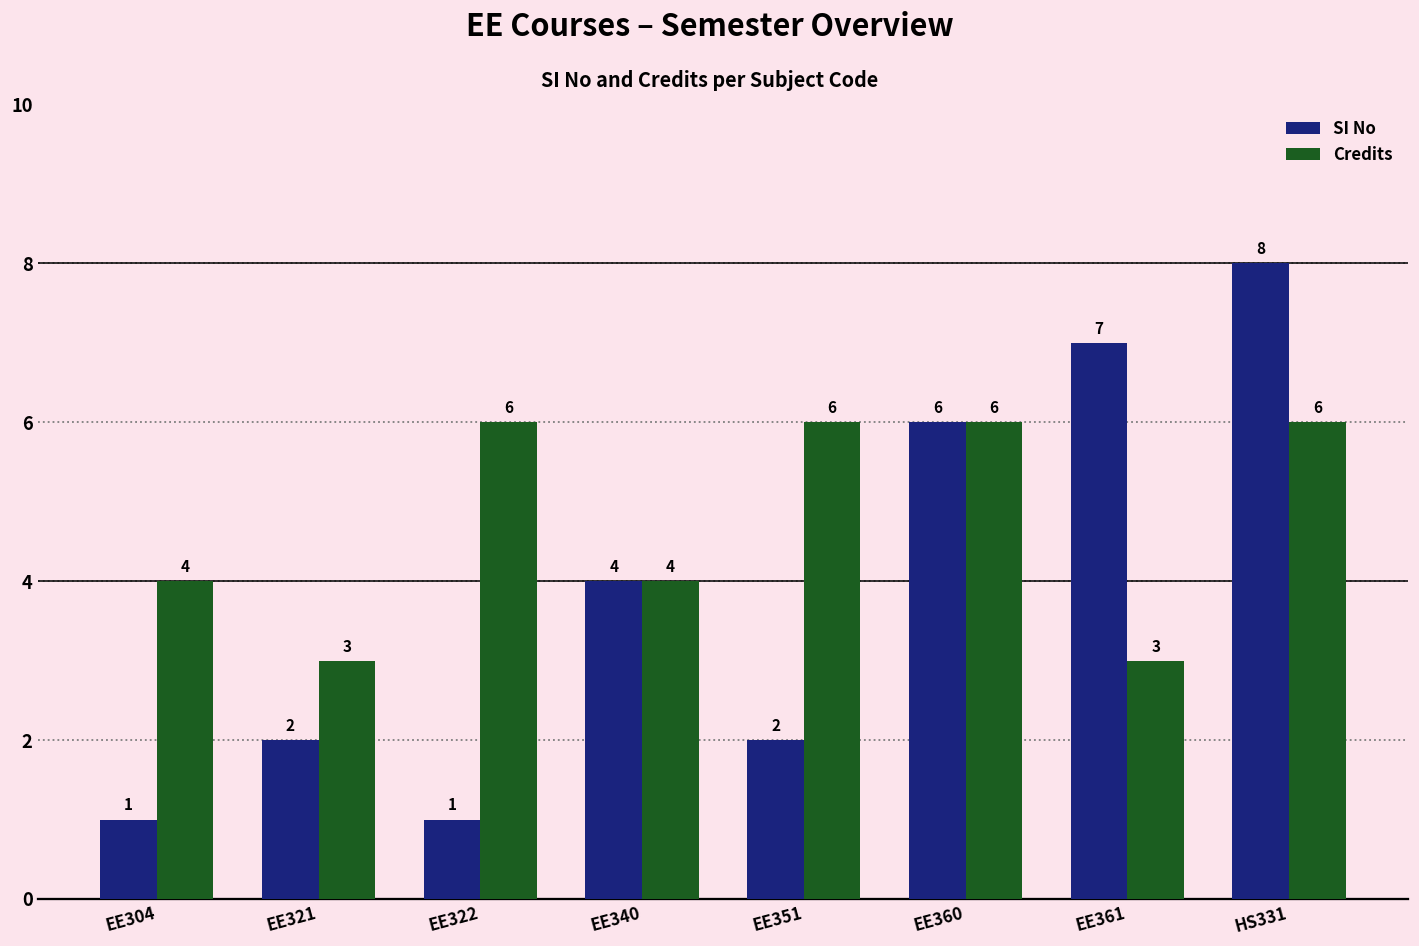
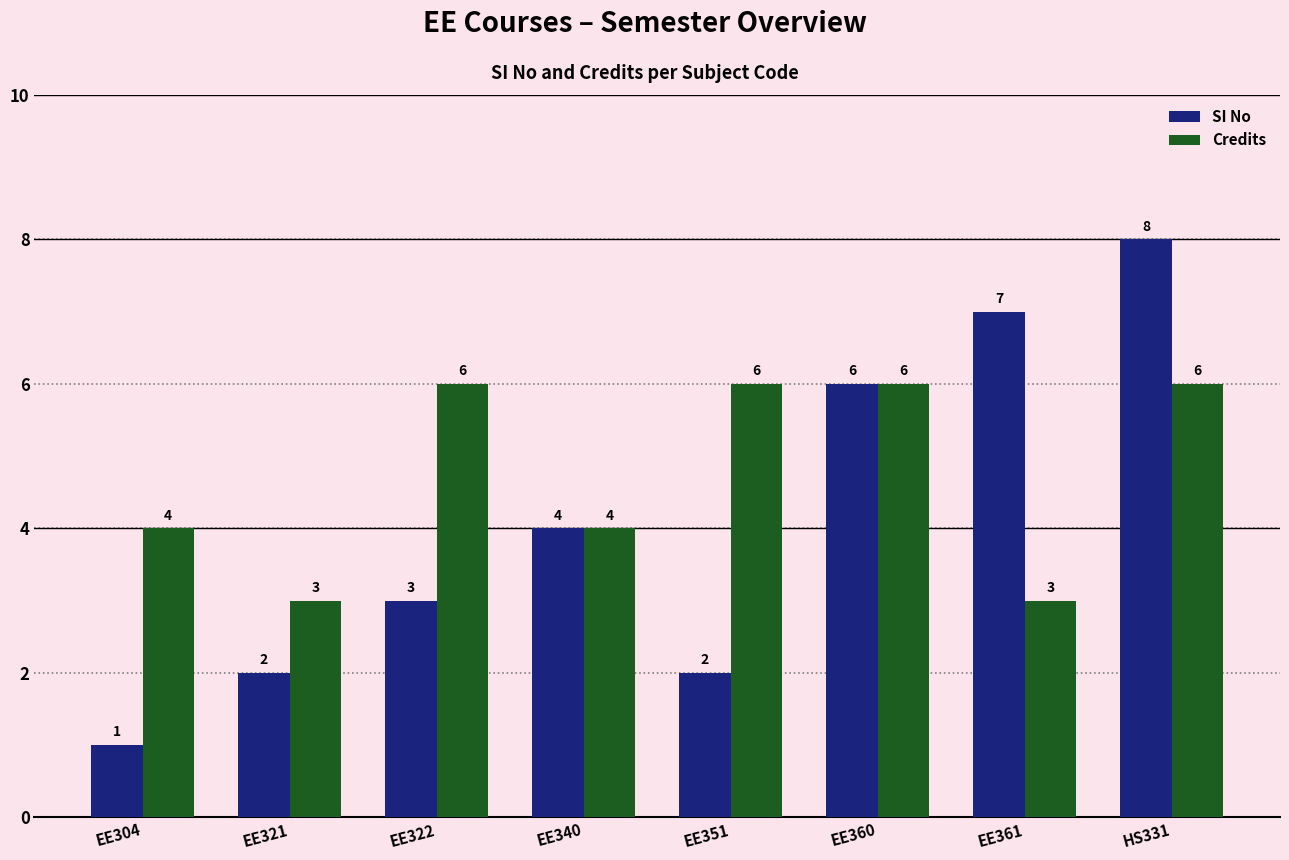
  {
    "SI No": {
      "EE304": 1,
      "EE321": 2,
-     "EE322": 1,
+     "EE322": 3,
      "EE340": 4,
      "EE351": 2,
      "EE360": 6,
      "EE361": 7,
      "HS331": 8
    },
    "Credits": {
      "EE304": 4,
      "EE321": 3,
      "EE322": 6,
      "EE340": 4,
      "EE351": 6,
      "EE360": 6,
      "EE361": 3,
      "HS331": 6
    }
  }
